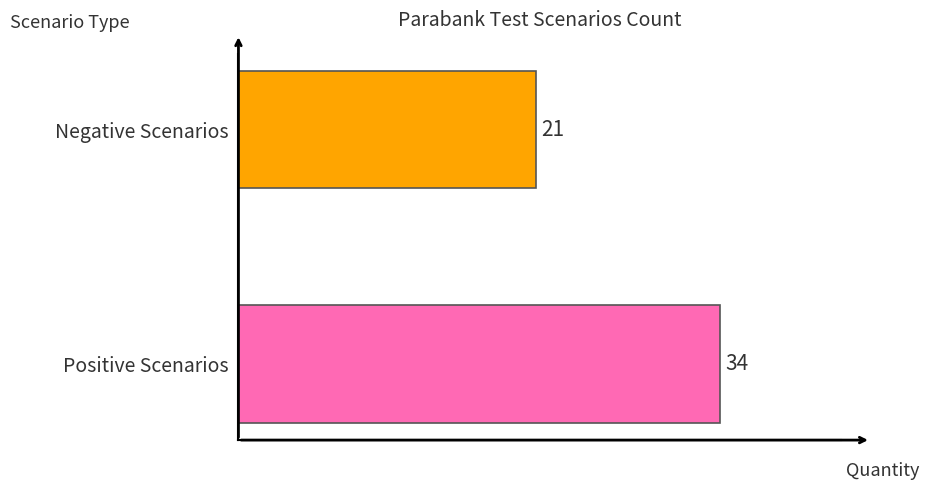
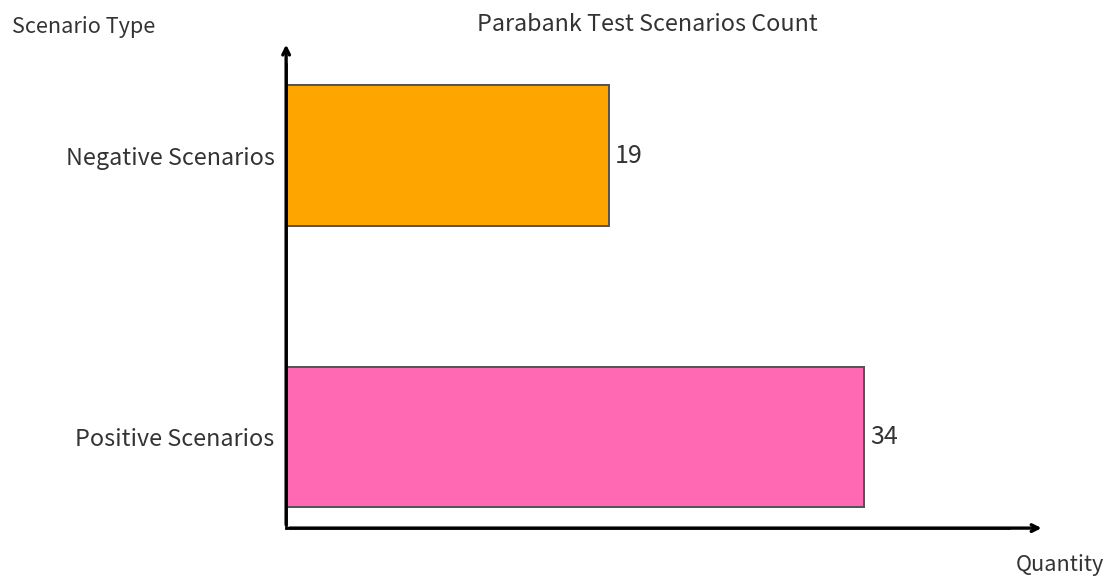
  {
-   "Negative Scenarios": 21,
+   "Negative Scenarios": 19,
    "Positive Scenarios": 34
  }
